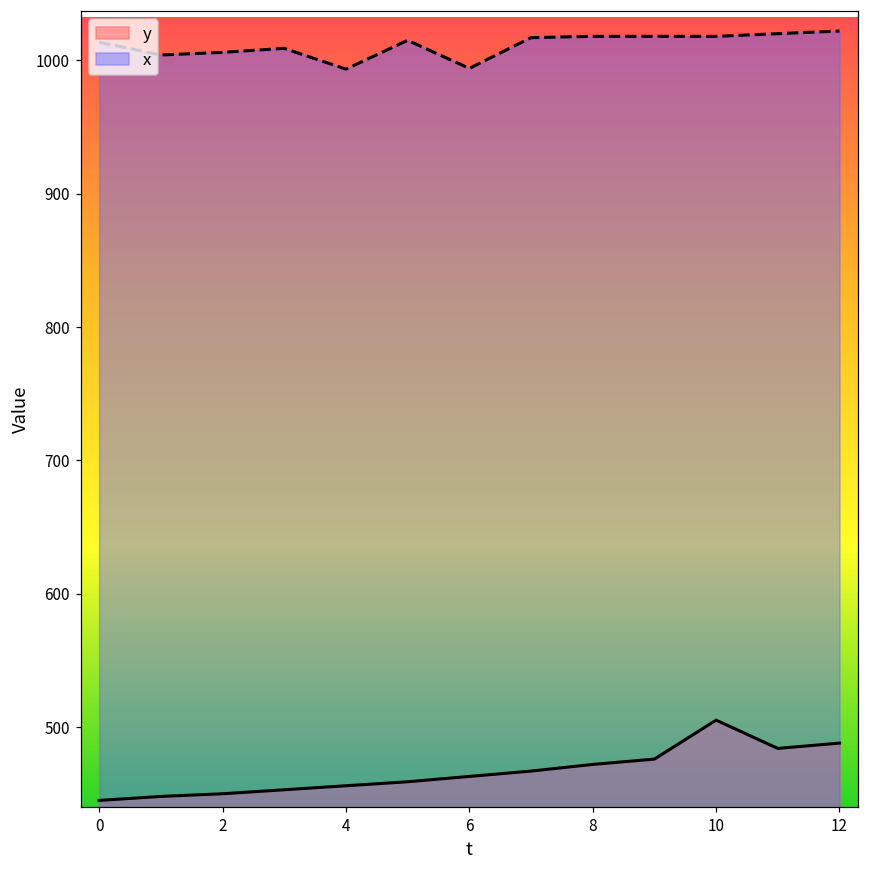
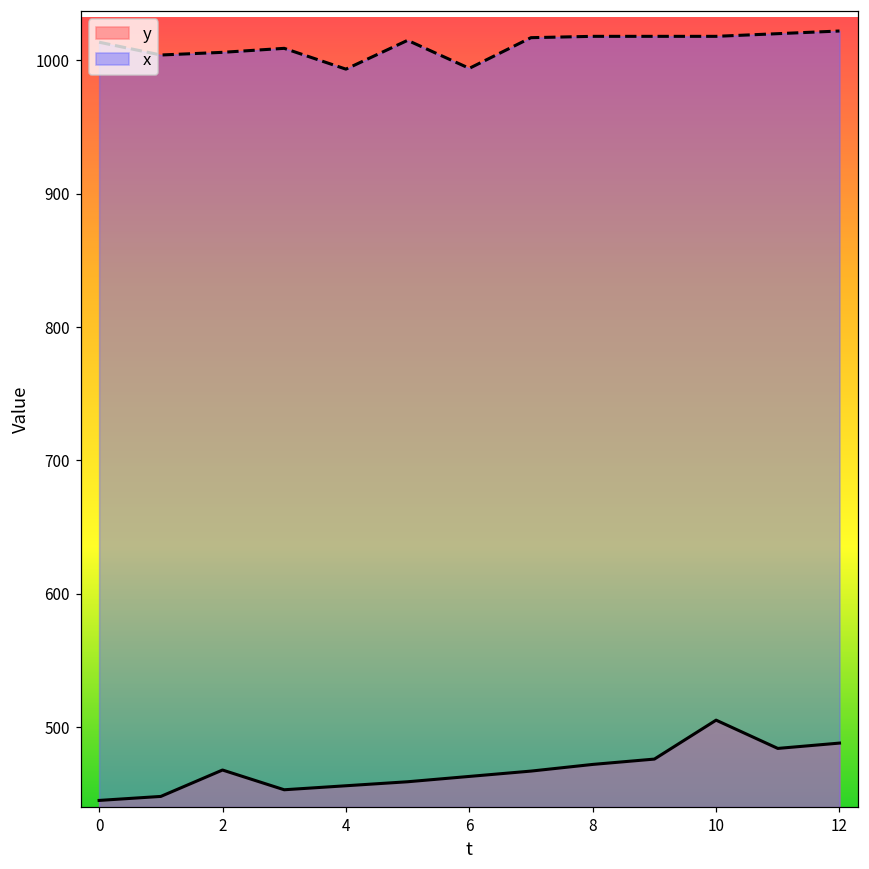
  {
    "y": {
      "0": 445,
-     "2": 450,
+     "2": 468,
      "4": 456,
      "6": 463,
      "8": 472,
      "10": 505,
      "12": 488
    },
    "x": {
      "2": 1006,
      "4": 993,
      "6": 994,
      "8": 1018,
      "10": 1018,
      "12": 1022
    }
  }
